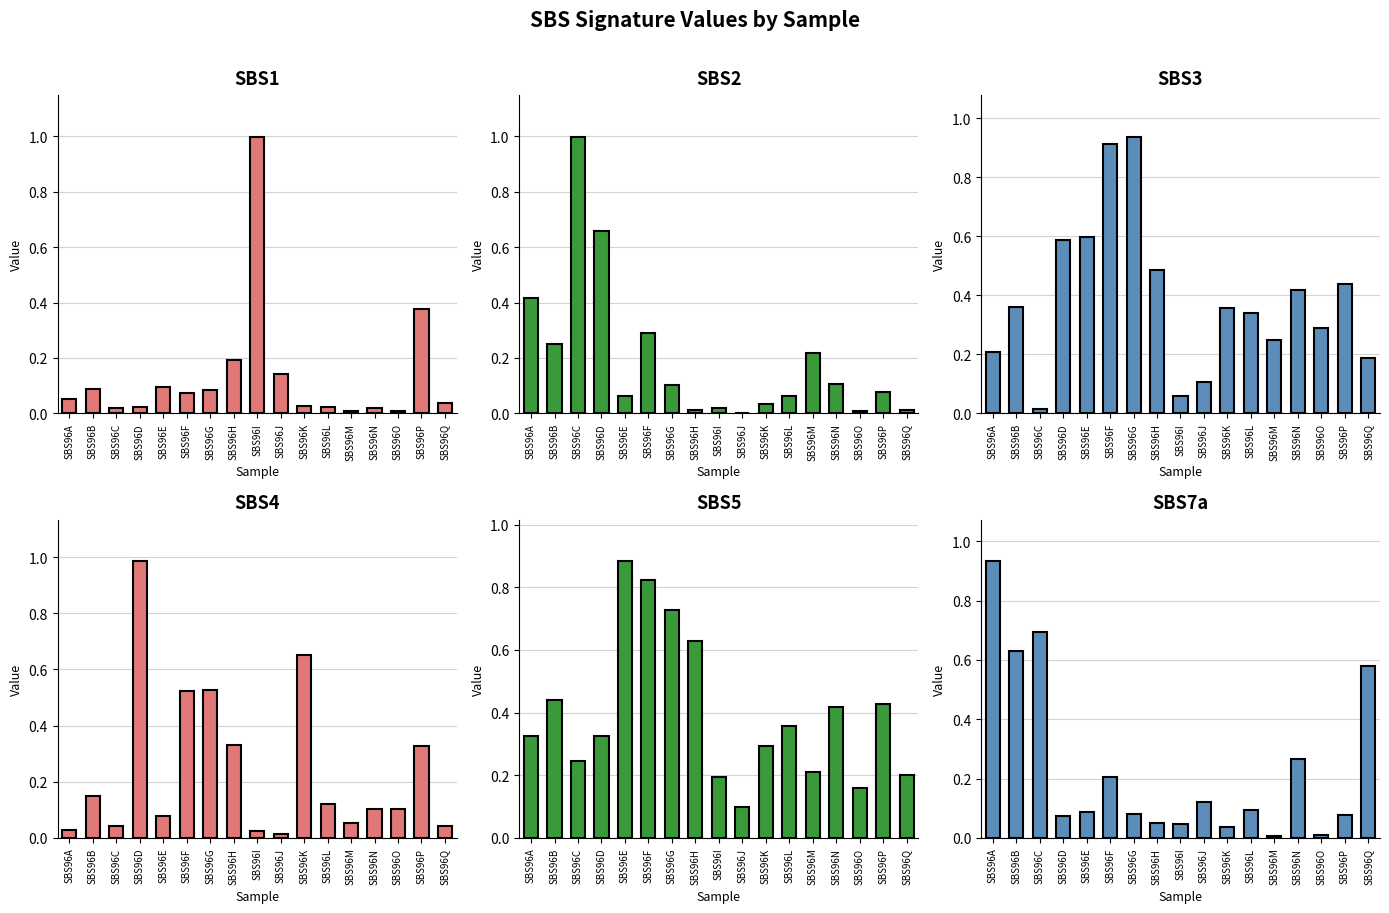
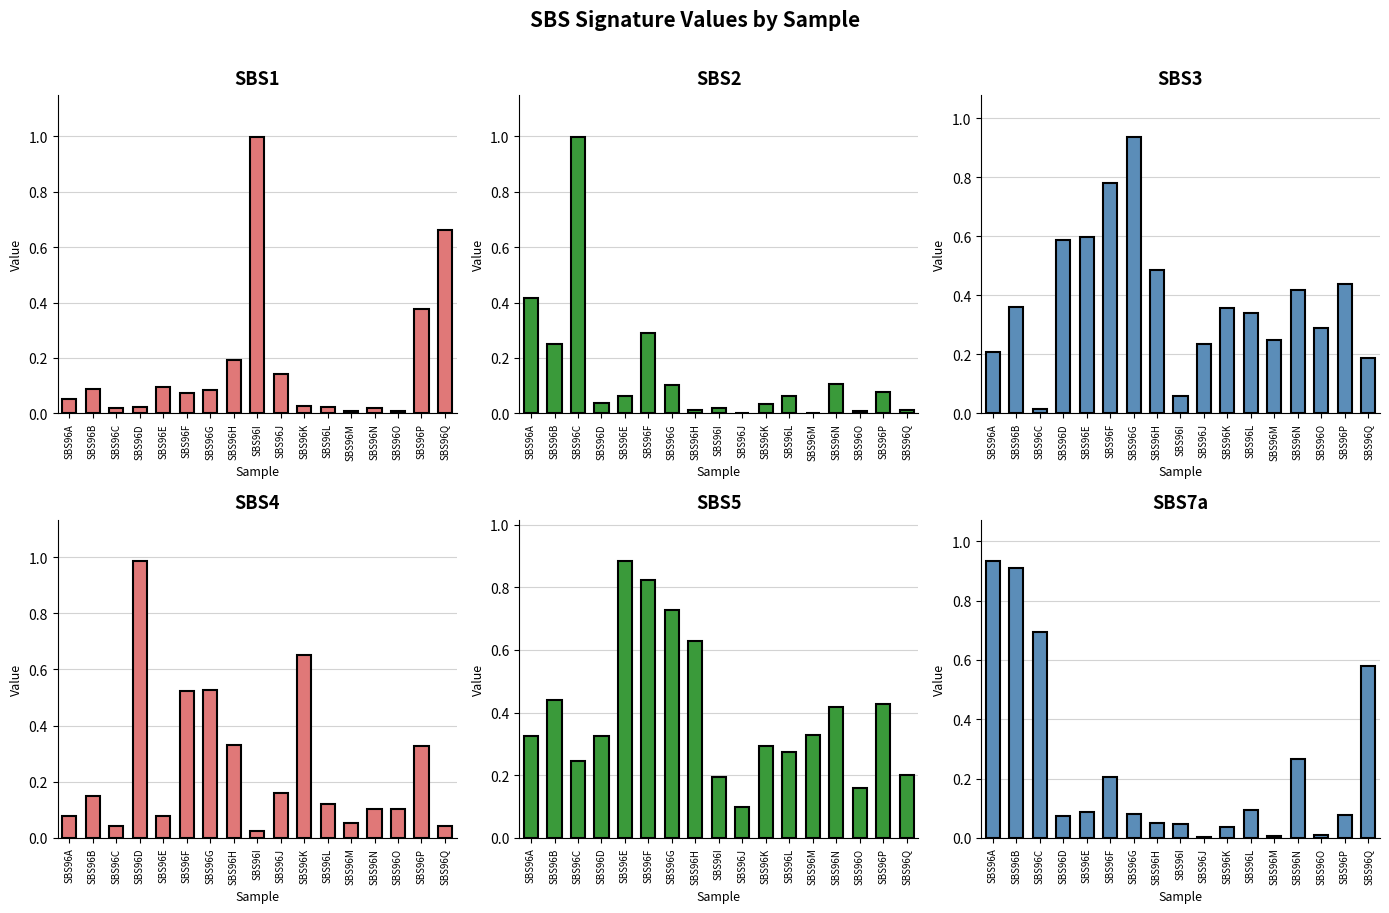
  {
    "SBS1": {
      "SBS96A": 0.05,
      "SBS96B": 0.09,
      "SBS96C": 0.02,
      "SBS96D": 0.02,
      "SBS96E": 0.10,
      "SBS96F": 0.07,
      "SBS96G": 0.08,
      "SBS96H": 0.19,
      "SBS96I": 1.00,
      "SBS96J": 0.14,
      "SBS96K": 0.03,
      "SBS96L": 0.02,
      "SBS96N": 0.02,
      "SBS96O": 0.01,
      "SBS96P": 0.38,
-     "SBS96Q": 0.04
+     "SBS96Q": 0.66
    },
    "SBS2": {
      "SBS96A": 0.42,
      "SBS96B": 0.25,
      "SBS96C": 1.00,
-     "SBS96D": 0.66,
+     "SBS96D": 0.04,
      "SBS96E": 0.06,
      "SBS96F": 0.29,
      "SBS96G": 0.10,
      "SBS96H": 0.01,
      "SBS96I": 0.02,
      "SBS96K": 0.03,
      "SBS96L": 0.06,
-     "SBS96M": 0.22,
+     "SBS96M": 0.00,
      "SBS96N": 0.11,
      "SBS96O": 0.01,
      "SBS96P": 0.08,
      "SBS96Q": 0.01
    },
    "SBS3": {
      "SBS96A": 0.21,
      "SBS96B": 0.36,
      "SBS96C": 0.01,
      "SBS96D": 0.59,
      "SBS96E": 0.60,
-     "SBS96F": 0.91,
+     "SBS96F": 0.78,
      "SBS96G": 0.94,
      "SBS96H": 0.49,
      "SBS96I": 0.06,
-     "SBS96J": 0.11,
+     "SBS96J": 0.23,
      "SBS96K": 0.36,
      "SBS96L": 0.34,
      "SBS96M": 0.25,
      "SBS96N": 0.42,
      "SBS96O": 0.29,
      "SBS96P": 0.44,
      "SBS96Q": 0.19
    },
    "SBS4": {
-     "SBS96A": 0.03,
+     "SBS96A": 0.08,
      "SBS96B": 0.15,
      "SBS96C": 0.04,
      "SBS96D": 0.99,
      "SBS96E": 0.08,
      "SBS96F": 0.52,
      "SBS96G": 0.53,
      "SBS96H": 0.33,
      "SBS96I": 0.02,
-     "SBS96J": 0.01,
+     "SBS96J": 0.16,
      "SBS96K": 0.65,
      "SBS96L": 0.12,
      "SBS96M": 0.05,
      "SBS96N": 0.10,
      "SBS96O": 0.10,
      "SBS96P": 0.33,
      "SBS96Q": 0.04
    },
    "SBS5": {
      "SBS96A": 0.32,
      "SBS96B": 0.44,
      "SBS96C": 0.25,
      "SBS96D": 0.33,
      "SBS96E": 0.88,
      "SBS96F": 0.82,
      "SBS96G": 0.73,
      "SBS96H": 0.63,
      "SBS96I": 0.20,
      "SBS96J": 0.10,
      "SBS96K": 0.29,
-     "SBS96L": 0.36,
-     "SBS96M": 0.21,
+     "SBS96L": 0.27,
+     "SBS96M": 0.33,
      "SBS96N": 0.42,
      "SBS96O": 0.16,
      "SBS96P": 0.43,
      "SBS96Q": 0.20
    },
    "SBS7a": {
      "SBS96A": 0.93,
-     "SBS96B": 0.63,
+     "SBS96B": 0.91,
      "SBS96C": 0.69,
      "SBS96D": 0.07,
      "SBS96E": 0.09,
      "SBS96F": 0.20,
      "SBS96G": 0.08,
      "SBS96H": 0.05,
      "SBS96I": 0.05,
-     "SBS96J": 0.12,
+     "SBS96J": 0.00,
      "SBS96K": 0.04,
      "SBS96L": 0.09,
      "SBS96N": 0.27,
      "SBS96O": 0.01,
      "SBS96P": 0.08,
      "SBS96Q": 0.58
    }
  }
